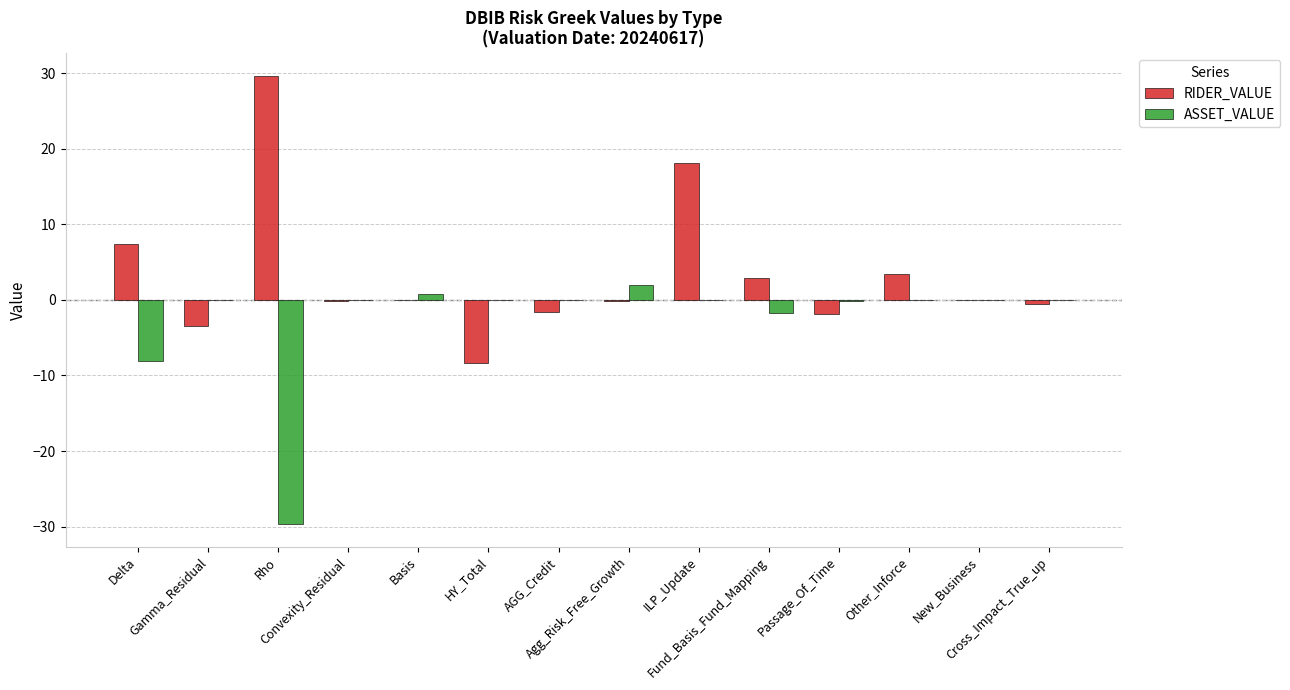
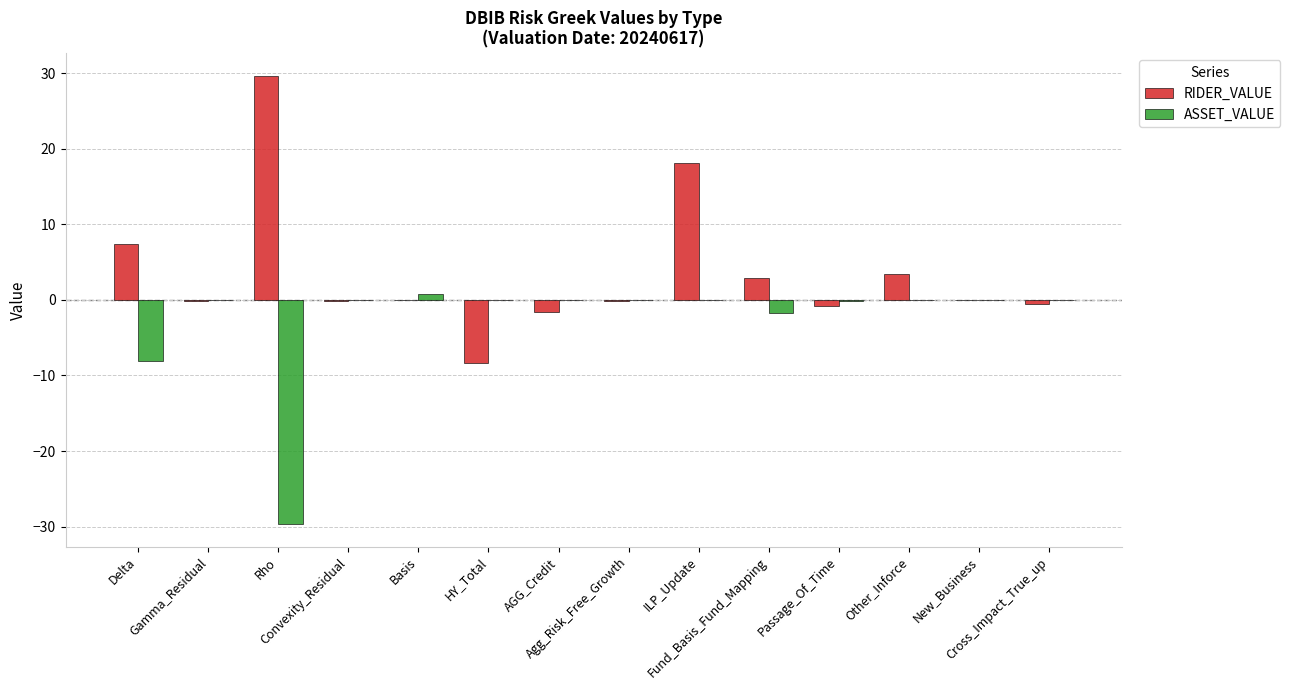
  {
    "RIDER_VALUE": {
      "Delta": 7,
-     "Gamma_Residual": -4,
+     "Gamma_Residual": 0,
      "Rho": 30,
      "Basis": 0,
      "HY_Total": -8,
      "AGG_Credit": -2,
      "ILP_Update": 18,
      "Fund_Basis_Fund_Mapping": 3,
-     "Passage_Of_Time": -2,
+     "Passage_Of_Time": -1,
      "Other_Inforce": 4,
      "New_Business": 0,
      "Cross_Impact_True_up": -1
    },
    "ASSET_VALUE": {
      "Delta": -8,
      "Gamma_Residual": 0,
      "Rho": -30,
      "Convexity_Residual": 0,
      "Basis": 1,
      "HY_Total": 0,
      "AGG_Credit": 0,
-     "Agg_Risk_Free_Growth": 2,
+     "Agg_Risk_Free_Growth": 0,
      "ILP_Update": 0,
      "Fund_Basis_Fund_Mapping": -2,
      "Other_Inforce": 0,
      "New_Business": 0,
      "Cross_Impact_True_up": 0
    }
  }
